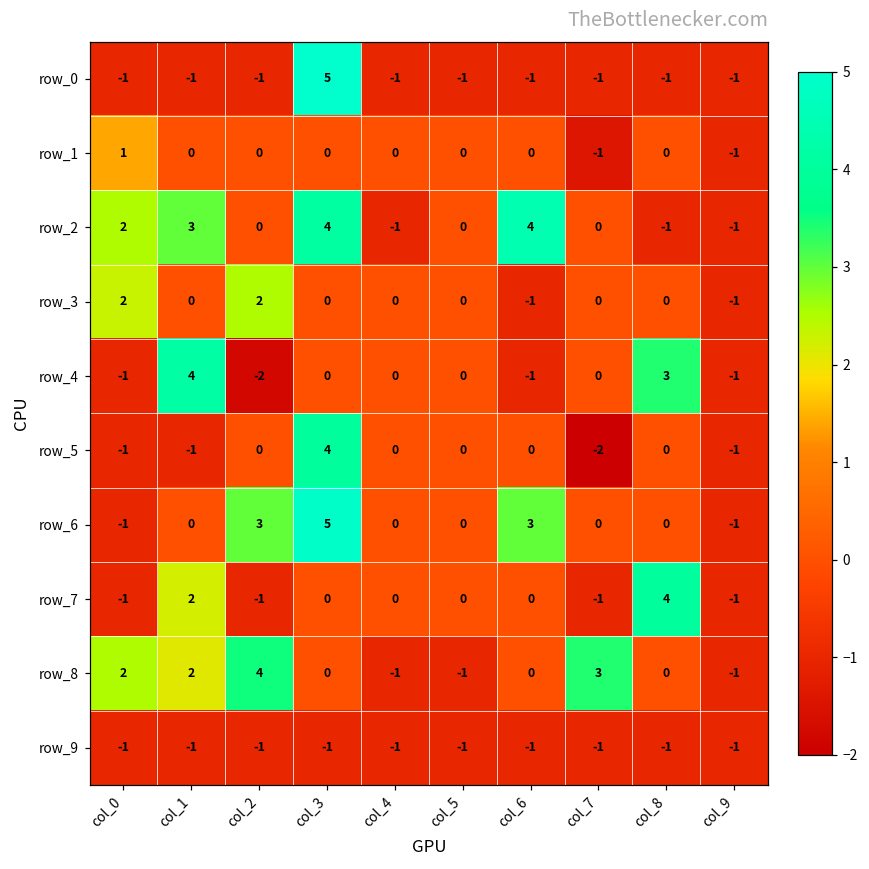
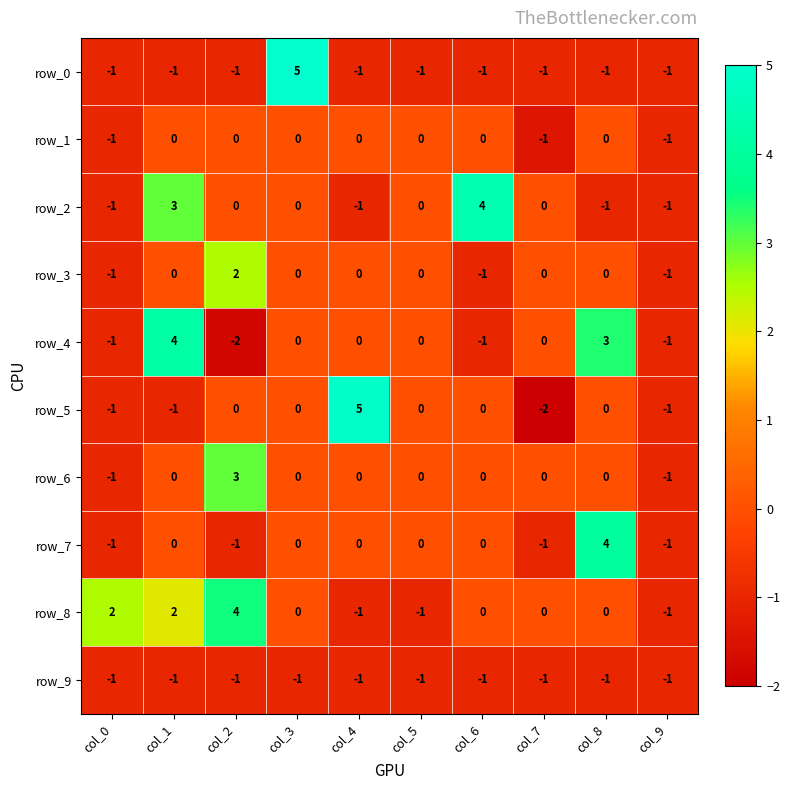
  {
    "row_0": {
      "col_0": -1,
      "col_1": -1,
      "col_2": -1,
      "col_3": 5,
      "col_4": -1,
      "col_5": -1,
      "col_6": -1,
      "col_7": -1,
      "col_8": -1,
      "col_9": -1
    },
    "row_1": {
-     "col_0": 1,
+     "col_0": -1,
      "col_1": 0,
      "col_2": 0,
      "col_3": 0,
      "col_4": 0,
      "col_5": 0,
      "col_6": 0,
      "col_7": -1,
      "col_8": 0,
      "col_9": -1
    },
    "row_2": {
-     "col_0": 2,
+     "col_0": -1,
      "col_1": 3,
      "col_2": 0,
-     "col_3": 4,
+     "col_3": 0,
      "col_4": -1,
      "col_5": 0,
      "col_6": 4,
      "col_7": 0,
      "col_8": -1,
      "col_9": -1
    },
    "row_3": {
-     "col_0": 2,
+     "col_0": -1,
      "col_1": 0,
      "col_2": 2,
      "col_3": 0,
      "col_4": 0,
      "col_5": 0,
      "col_6": -1,
      "col_7": 0,
      "col_8": 0,
      "col_9": -1
    },
    "row_4": {
      "col_0": -1,
      "col_1": 4,
      "col_2": -2,
      "col_3": 0,
      "col_4": 0,
      "col_5": 0,
      "col_6": -1,
      "col_7": 0,
      "col_8": 3,
      "col_9": -1
    },
    "row_5": {
      "col_0": -1,
      "col_1": -1,
      "col_2": 0,
-     "col_3": 4,
-     "col_4": 0,
+     "col_3": 0,
+     "col_4": 5,
      "col_5": 0,
      "col_6": 0,
      "col_7": -2,
      "col_8": 0,
      "col_9": -1
    },
    "row_6": {
      "col_0": -1,
      "col_1": 0,
      "col_2": 3,
-     "col_3": 5,
+     "col_3": 0,
      "col_4": 0,
      "col_5": 0,
-     "col_6": 3,
+     "col_6": 0,
      "col_7": 0,
      "col_8": 0,
      "col_9": -1
    },
    "row_7": {
      "col_0": -1,
-     "col_1": 2,
+     "col_1": 0,
      "col_2": -1,
      "col_3": 0,
      "col_4": 0,
      "col_5": 0,
      "col_6": 0,
      "col_7": -1,
      "col_8": 4,
      "col_9": -1
    },
    "row_8": {
      "col_0": 2,
      "col_1": 2,
      "col_2": 4,
      "col_3": 0,
      "col_4": -1,
      "col_5": -1,
      "col_6": 0,
-     "col_7": 3,
+     "col_7": 0,
      "col_8": 0,
      "col_9": -1
    },
    "row_9": {
      "col_0": -1,
      "col_1": -1,
      "col_2": -1,
      "col_3": -1,
      "col_4": -1,
      "col_5": -1,
      "col_6": -1,
      "col_7": -1,
      "col_8": -1,
      "col_9": -1
    }
  }
